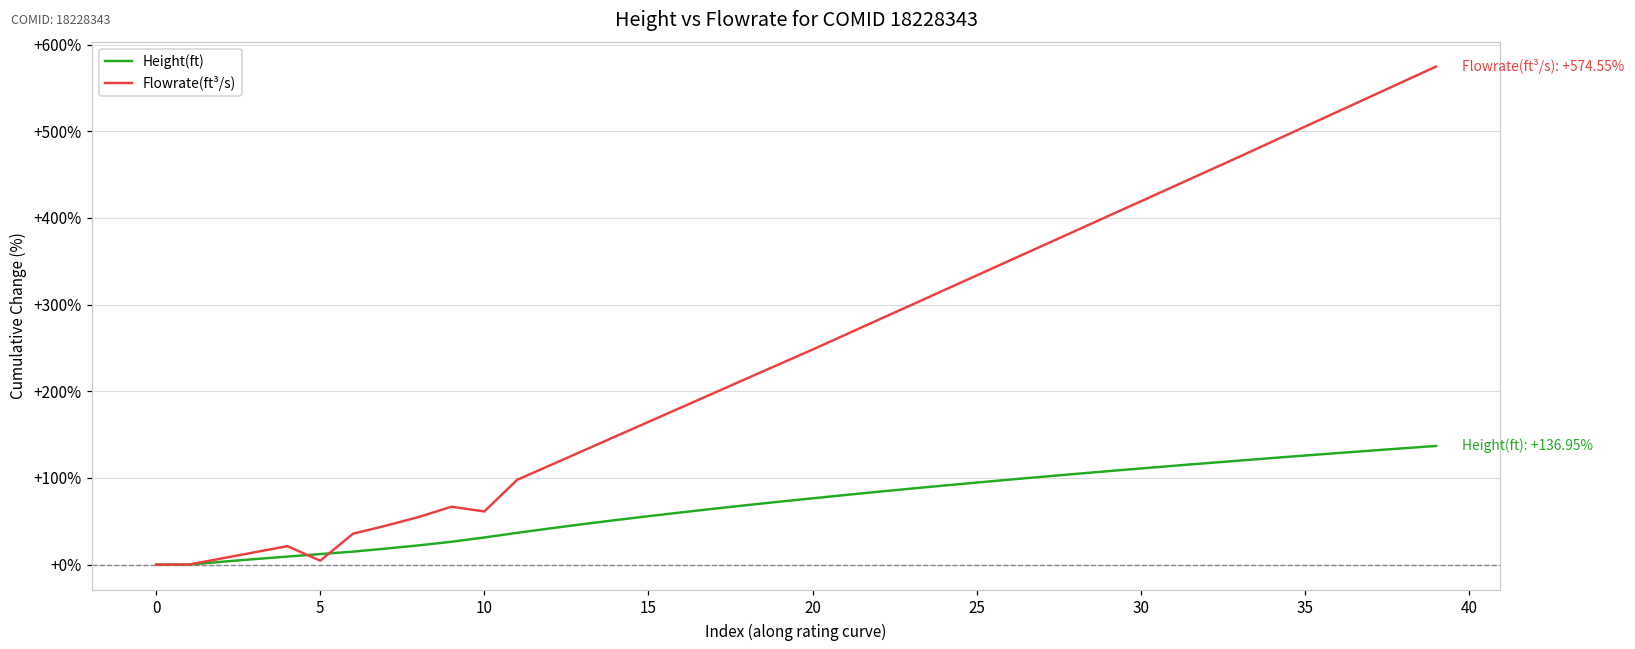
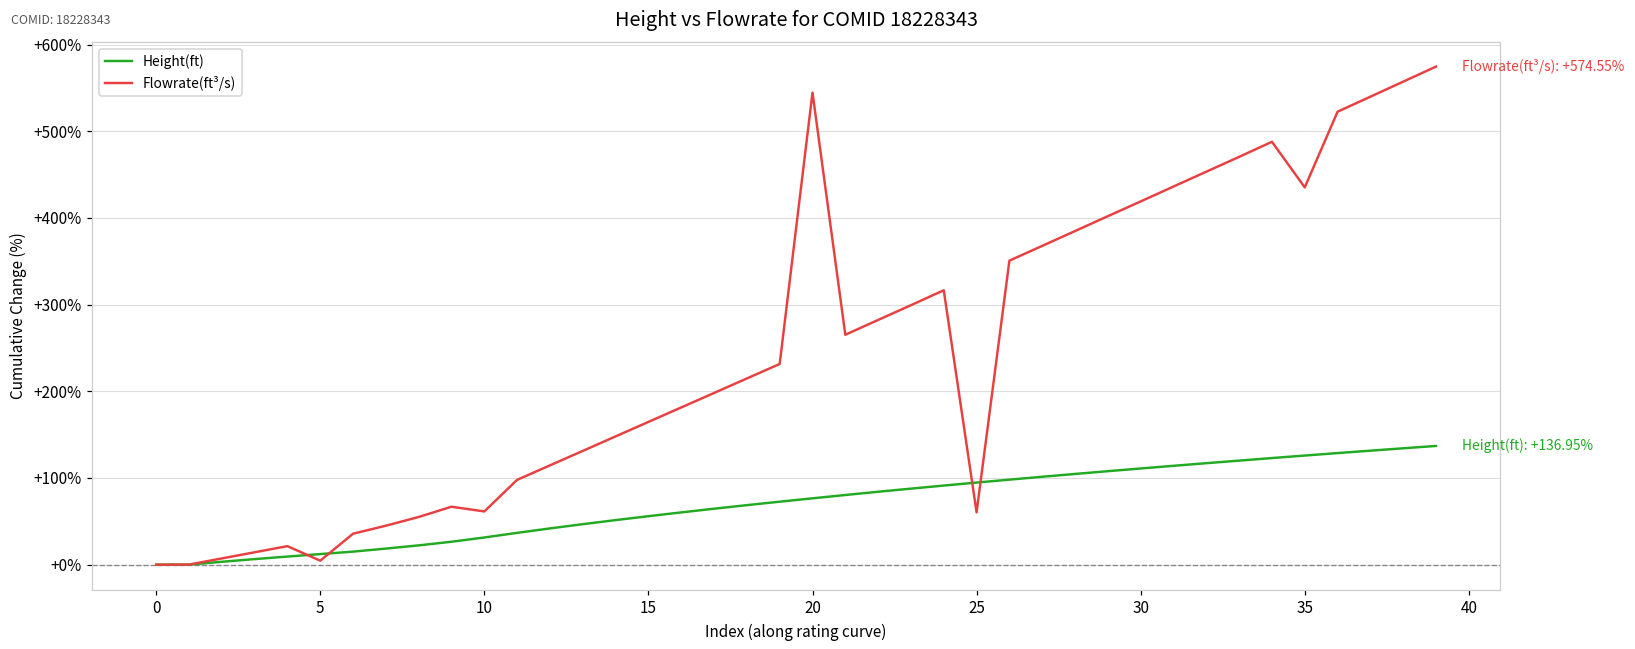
  {
    "Height(ft)": {
      "5": "+10%",
      "10": "+30%",
      "15": "+60%",
      "20": "+80%",
      "25": "+90%",
      "30": "+110%",
      "35": "+130%"
    },
    "Flowrate(ft³/s)": {
      "5": "+0%",
      "10": "+60%",
      "15": "+160%",
-     "20": "+250%",
-     "25": "+330%",
+     "20": "+540%",
+     "25": "+60%",
      "30": "+420%",
-     "35": "+510%"
+     "35": "+440%"
    }
  }
